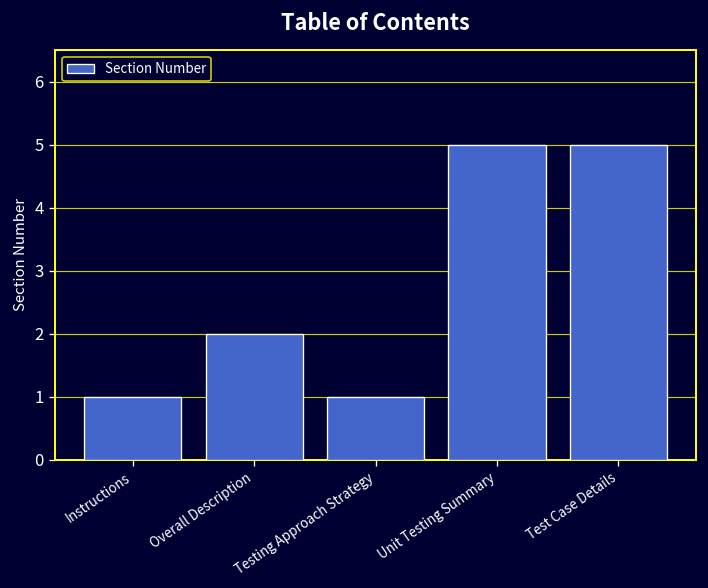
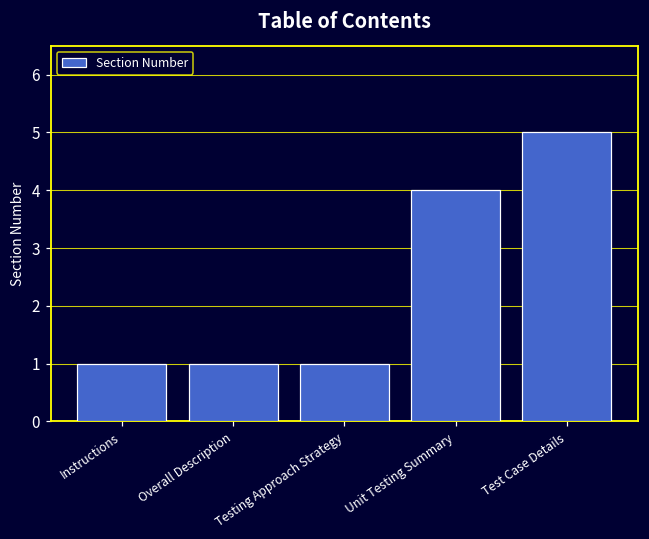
  {
    "Instructions": 1,
-   "Overall Description": 2,
+   "Overall Description": 1,
    "Testing Approach Strategy": 1,
-   "Unit Testing Summary": 5,
+   "Unit Testing Summary": 4,
    "Test Case Details": 5
  }
